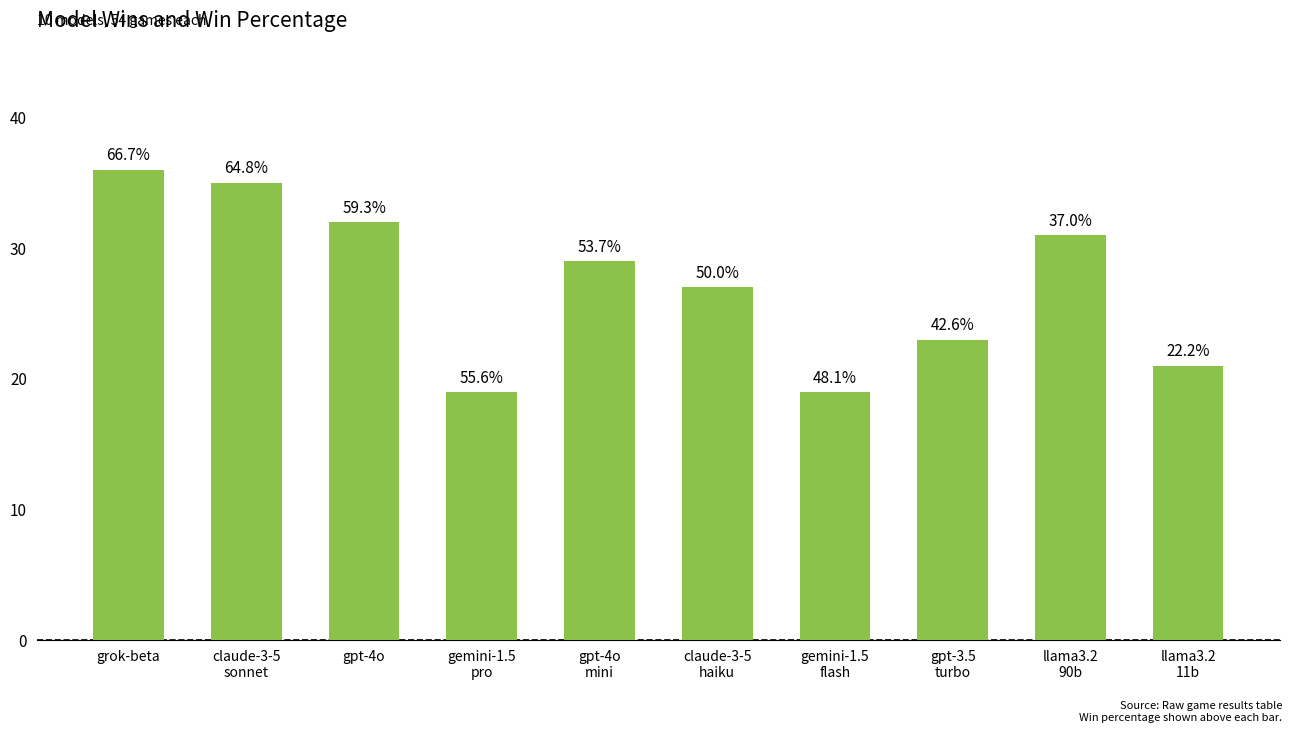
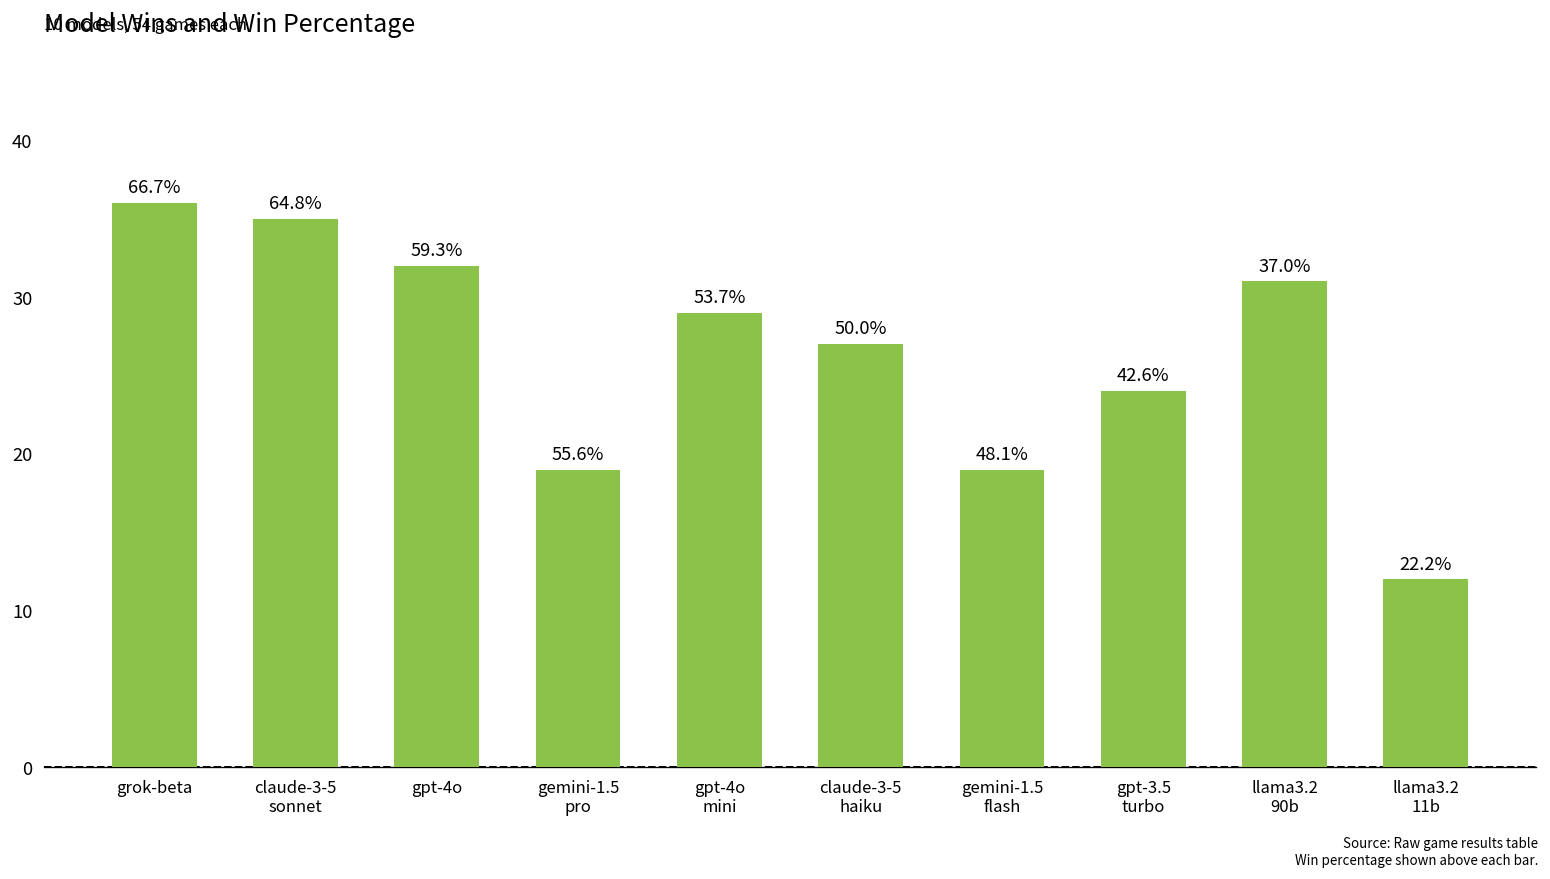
  {
-   "gpt-3.5 turbo": 23,
-   "llama3.2 11b": 21
+   "gpt-3.5 turbo": 24,
+   "llama3.2 11b": 12
  }
